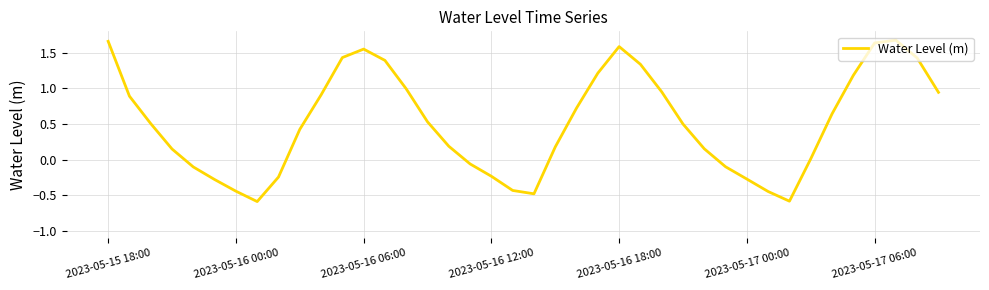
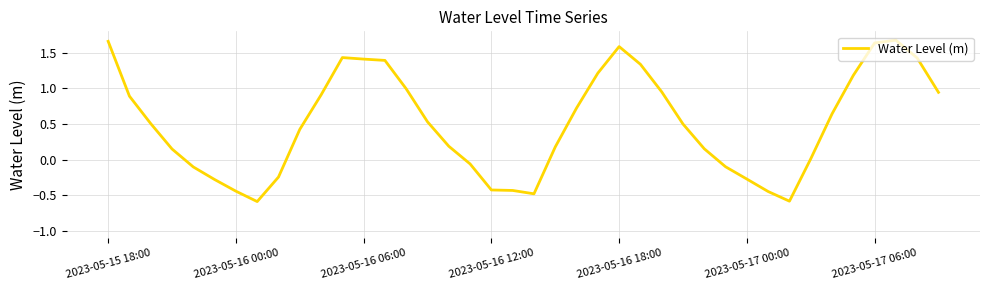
  {
    "2023-05-15 18:00": 1.7,
    "2023-05-16 00:00": -0.4,
-   "2023-05-16 06:00": 1.6,
-   "2023-05-16 12:00": -0.2,
+   "2023-05-16 06:00": 1.4,
+   "2023-05-16 12:00": -0.4,
    "2023-05-16 18:00": 1.6,
    "2023-05-17 00:00": -0.3
  }
